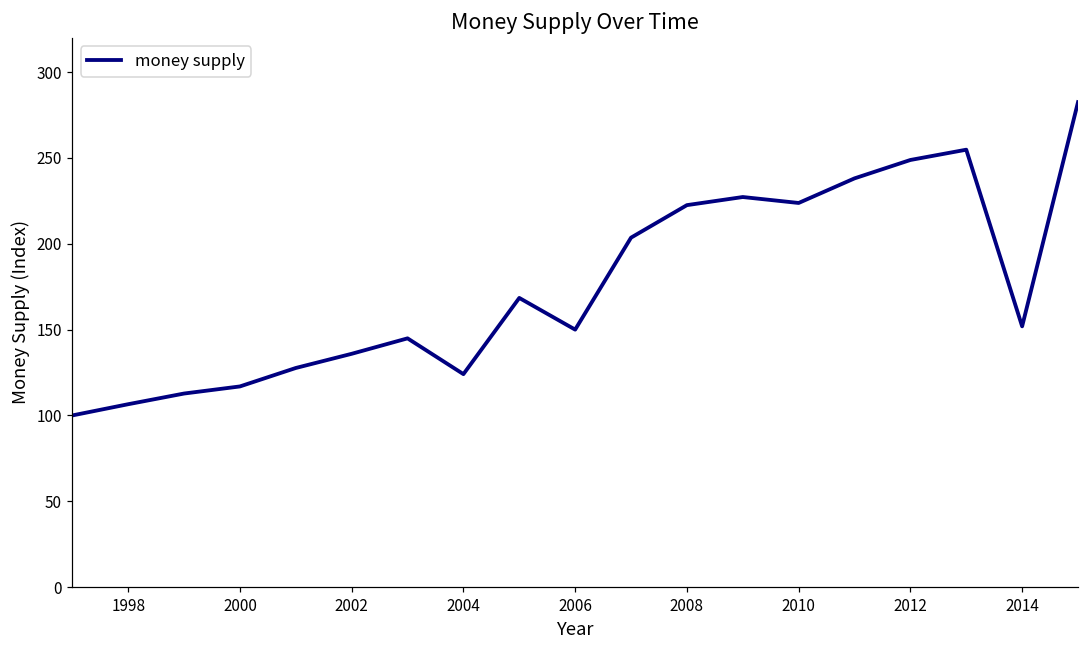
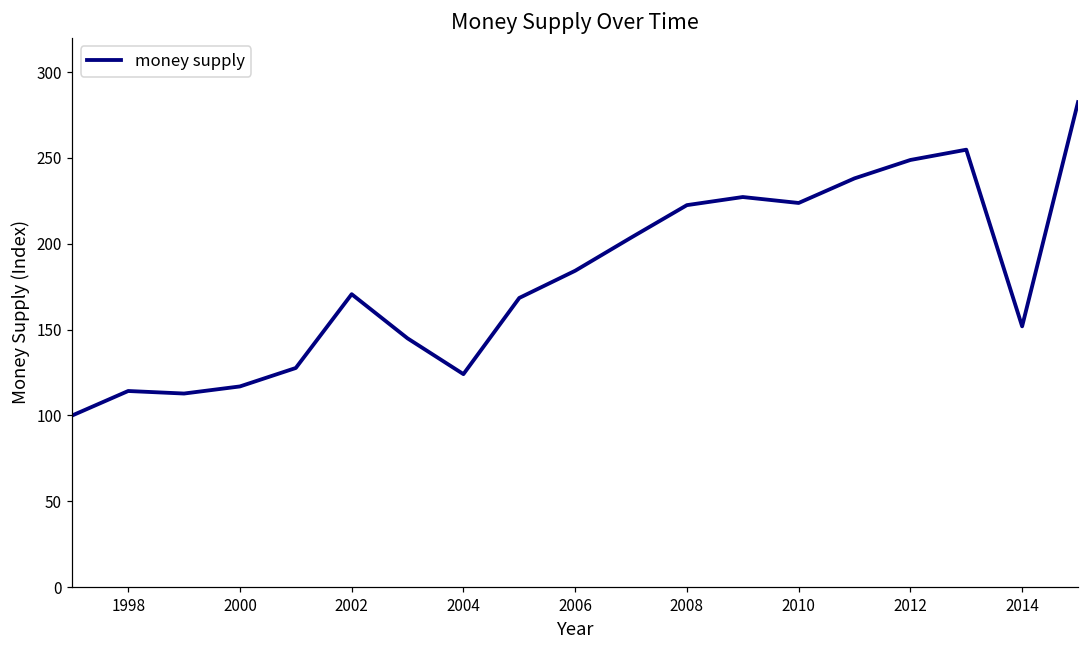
  {
-   "1998": 107,
+   "1998": 114,
    "2000": 117,
-   "2002": 136,
+   "2002": 171,
    "2004": 124,
-   "2006": 150,
+   "2006": 184,
    "2008": 223,
    "2010": 224,
    "2012": 249,
    "2014": 152
  }
